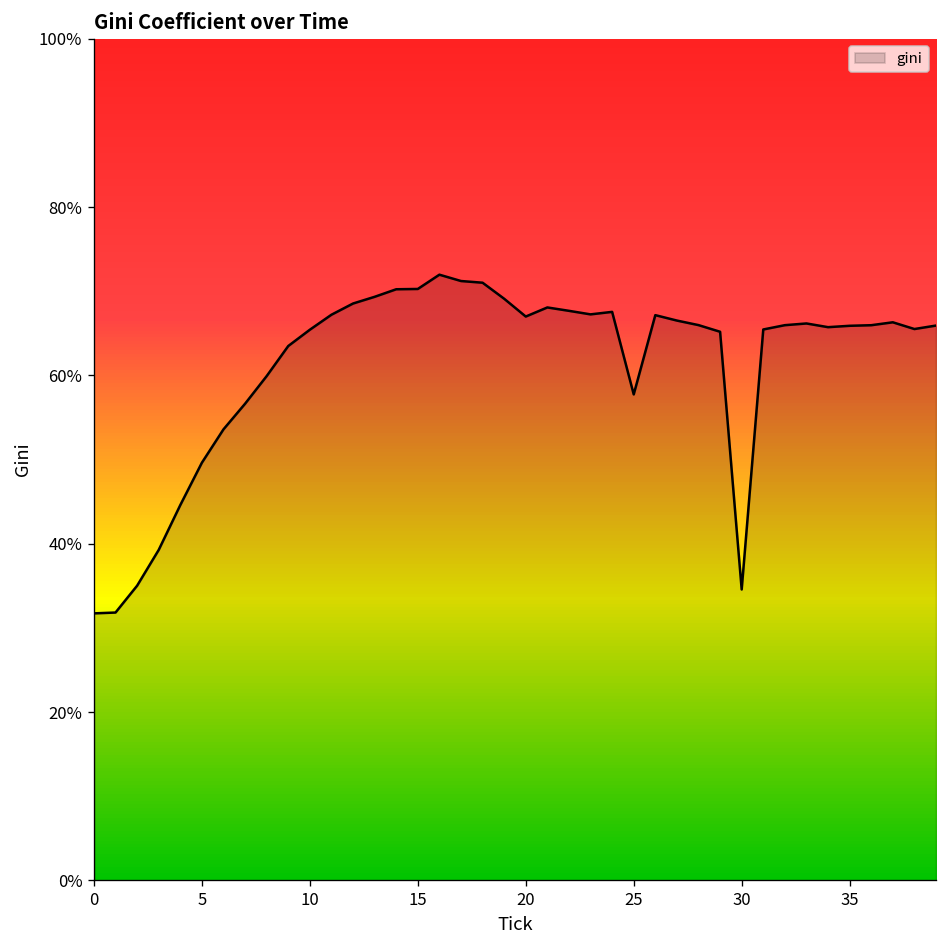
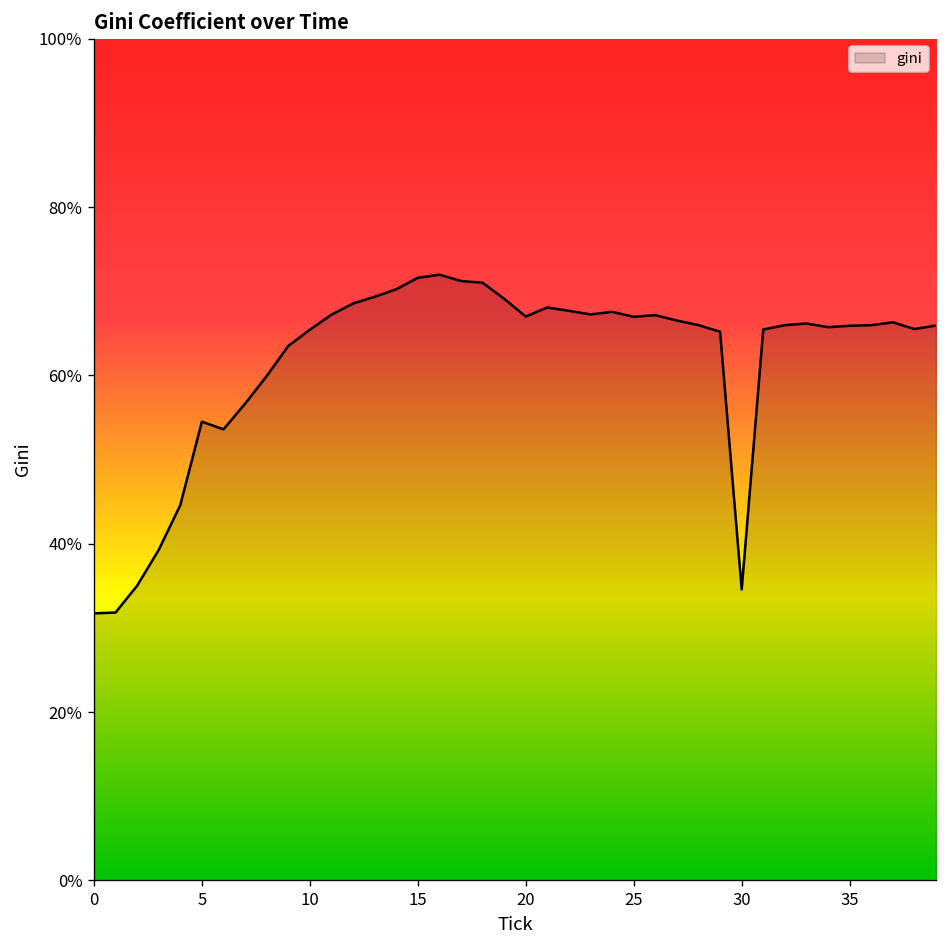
  {
    "0": "32%",
-   "5": "50%",
+   "5": "55%",
    "10": "65%",
-   "15": "70%",
+   "15": "72%",
    "20": "67%",
-   "25": "58%",
+   "25": "67%",
    "30": "35%",
    "35": "66%"
  }
